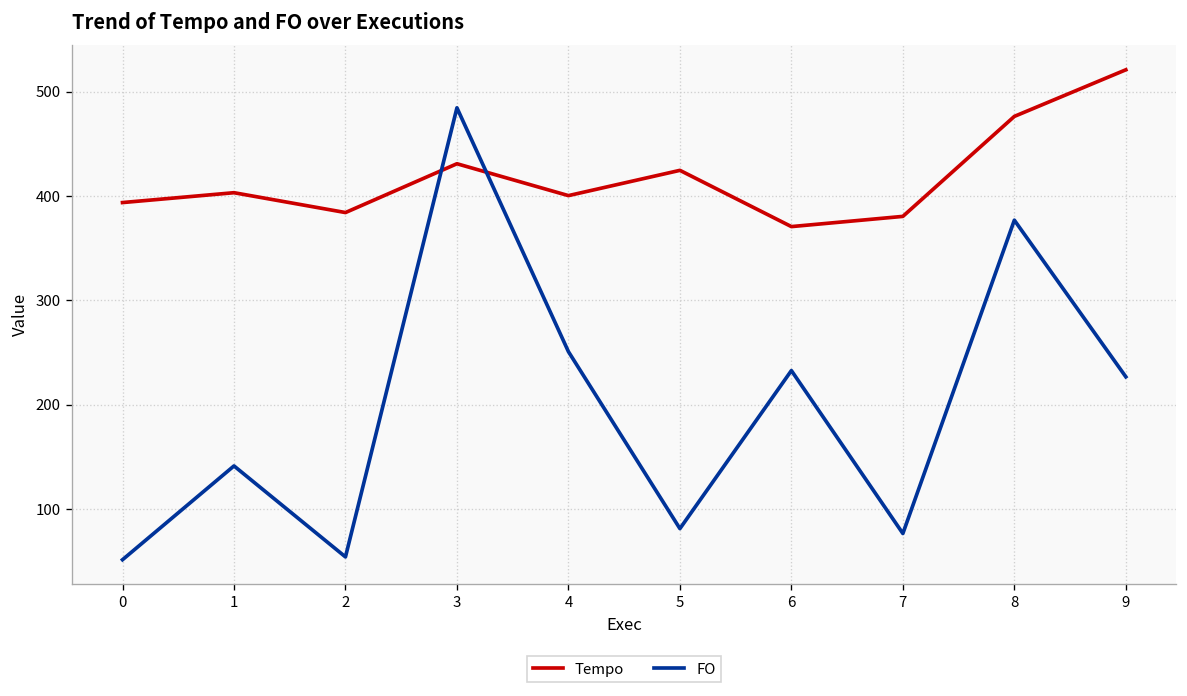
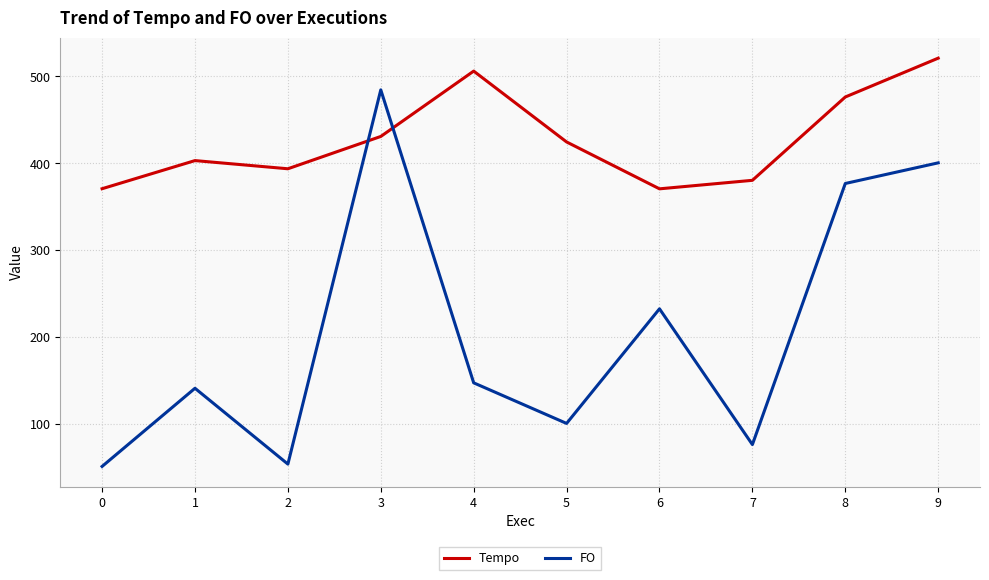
  {
    "Tempo": {
-     "0": 390,
+     "0": 370,
      "1": 400,
-     "2": 380,
+     "2": 390,
      "3": 430,
-     "4": 400,
+     "4": 510,
      "5": 420,
      "6": 370,
      "7": 380,
      "8": 480,
      "9": 520
    },
    "FO": {
      "0": 50,
      "1": 140,
      "2": 50,
      "3": 480,
-     "4": 250,
-     "5": 80,
+     "4": 150,
+     "5": 100,
      "6": 230,
      "7": 80,
      "8": 380,
-     "9": 230
+     "9": 400
    }
  }
